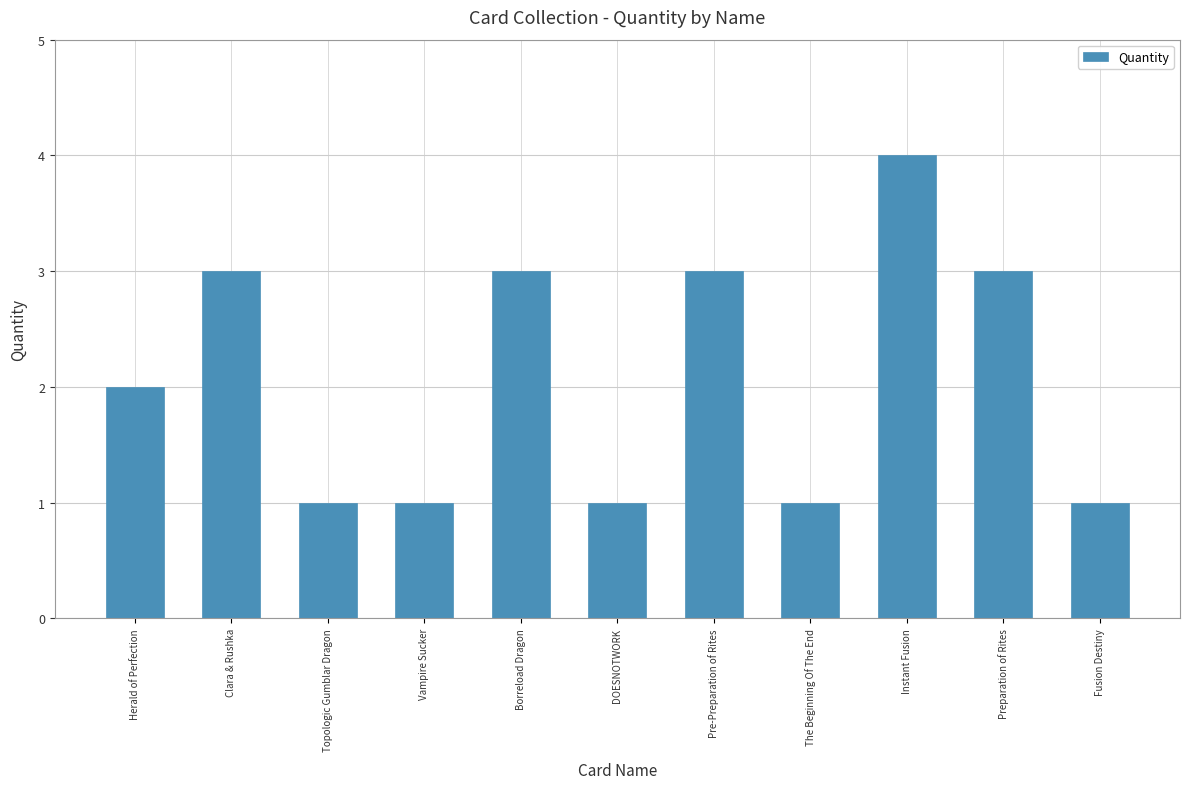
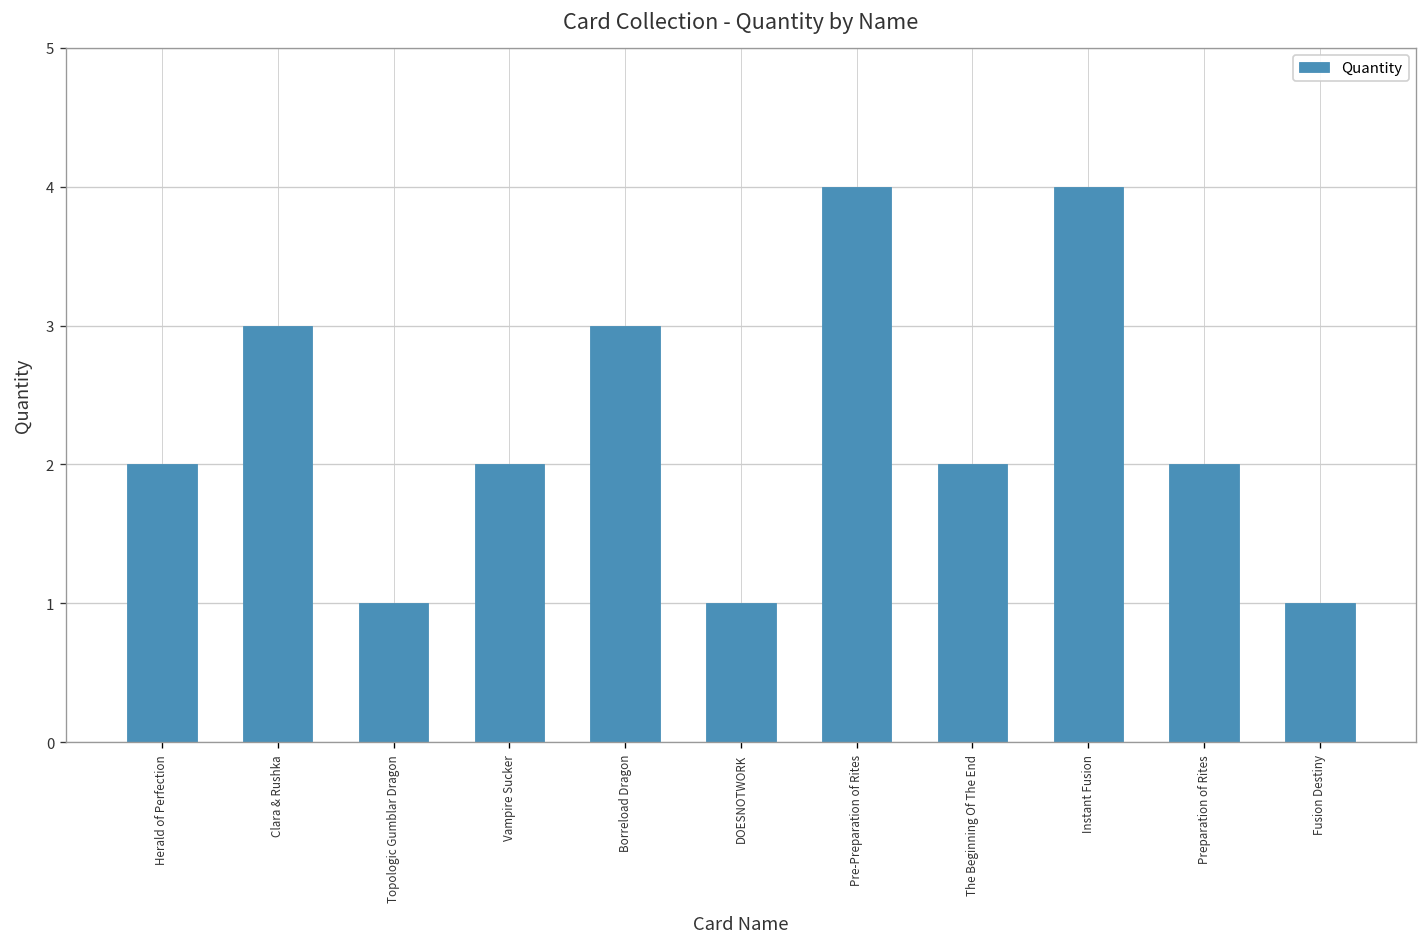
  {
    "Herald of Perfection": 2,
    "Clara & Rushka": 3,
    "Topologic Gumblar Dragon": 1,
-   "Vampire Sucker": 1,
+   "Vampire Sucker": 2,
    "Borreload Dragon": 3,
    "DOESNOTWORK": 1,
-   "Pre-Preparation of Rites": 3,
-   "The Beginning Of The End": 1,
+   "Pre-Preparation of Rites": 4,
+   "The Beginning Of The End": 2,
    "Instant Fusion": 4,
-   "Preparation of Rites": 3,
+   "Preparation of Rites": 2,
    "Fusion Destiny": 1
  }
